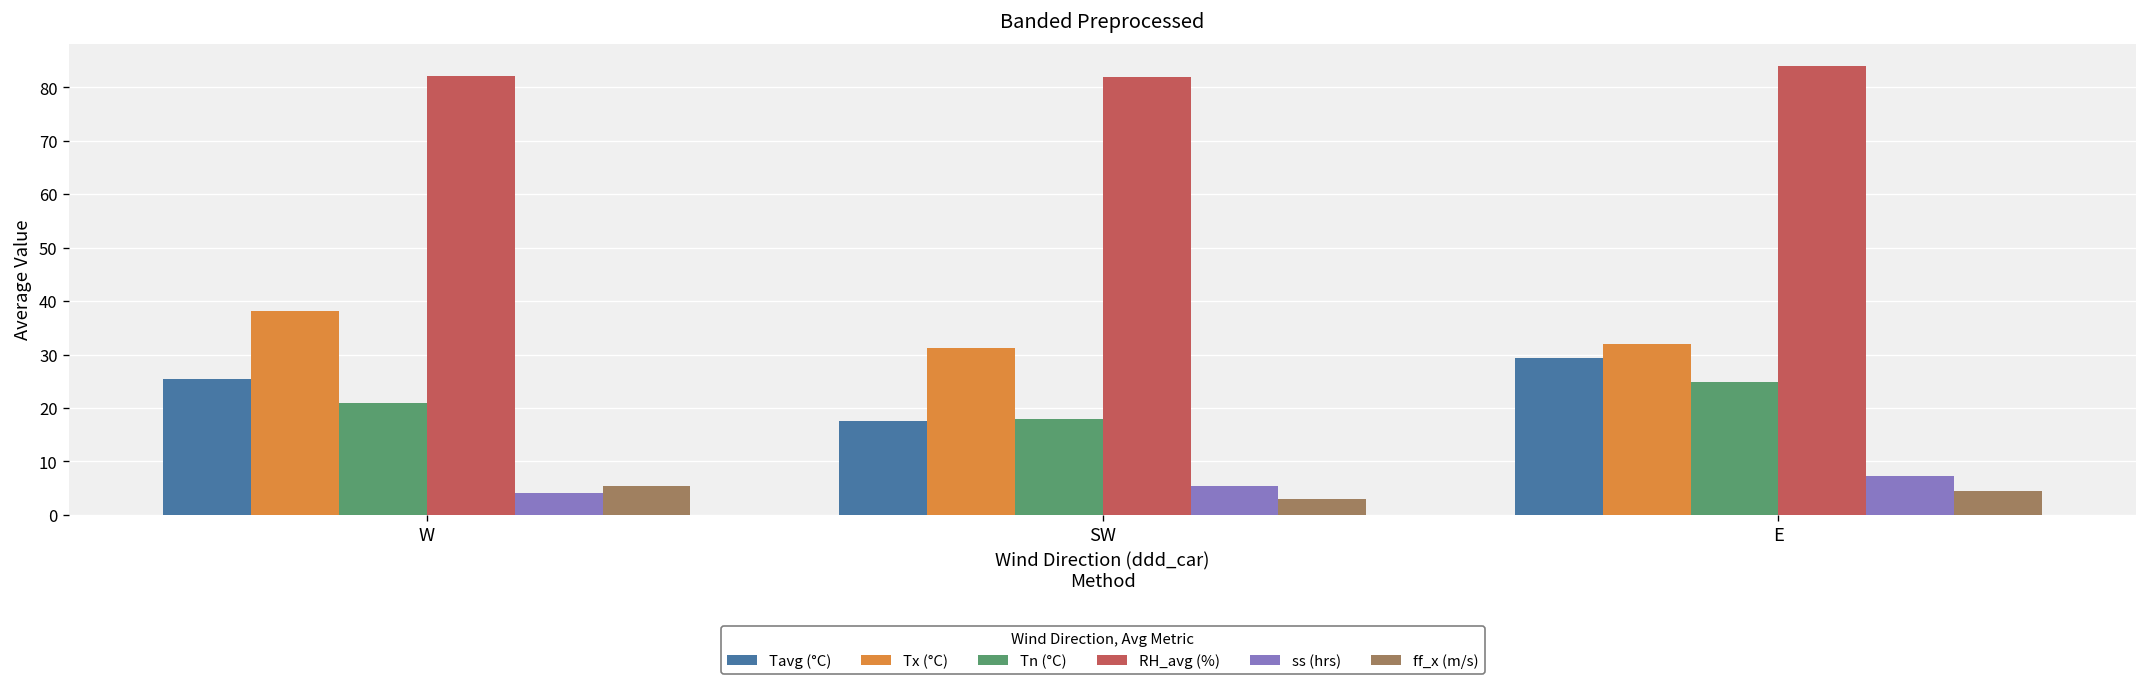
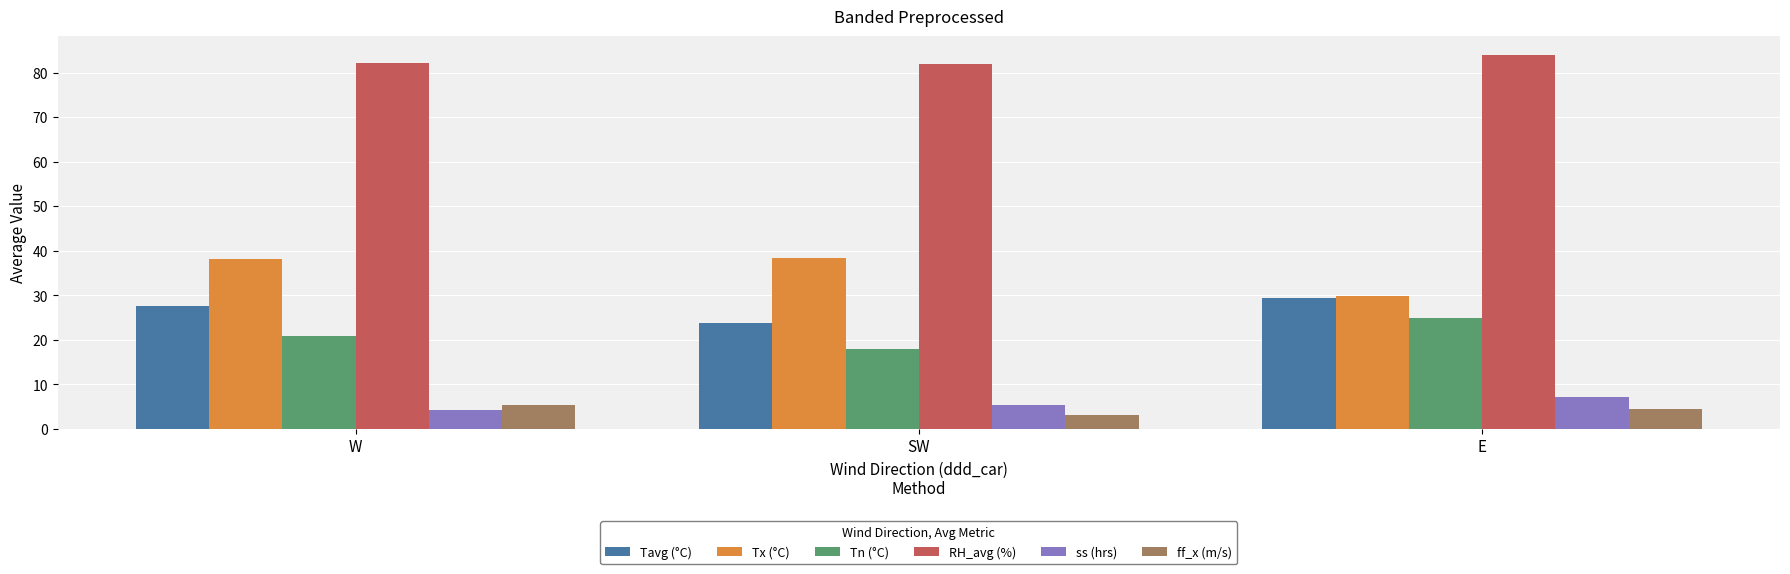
  {
    "Tavg (°C)": {
-     "W": 25,
-     "SW": 18,
+     "W": 28,
+     "SW": 24,
      "E": 29
    },
    "Tx (°C)": {
      "W": 38,
-     "SW": 31,
-     "E": 32
+     "SW": 38,
+     "E": 30
    },
    "Tn (°C)": {
      "W": 21,
      "SW": 18,
      "E": 25
    },
    "ss (hrs)": {
      "W": 4,
      "SW": 5,
      "E": 7
    }
  }
